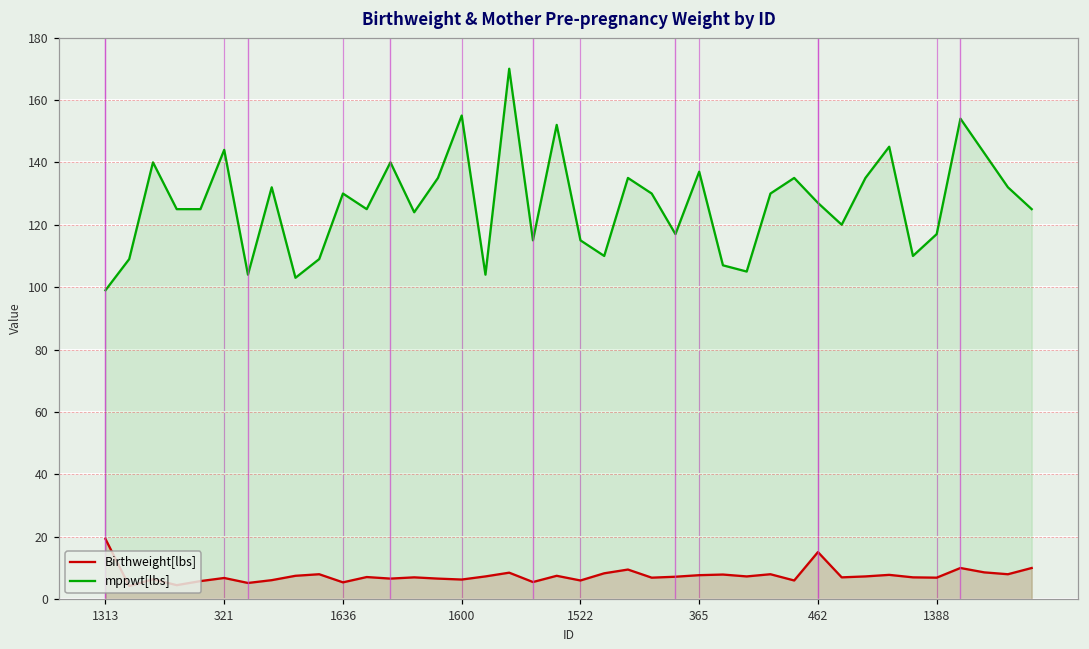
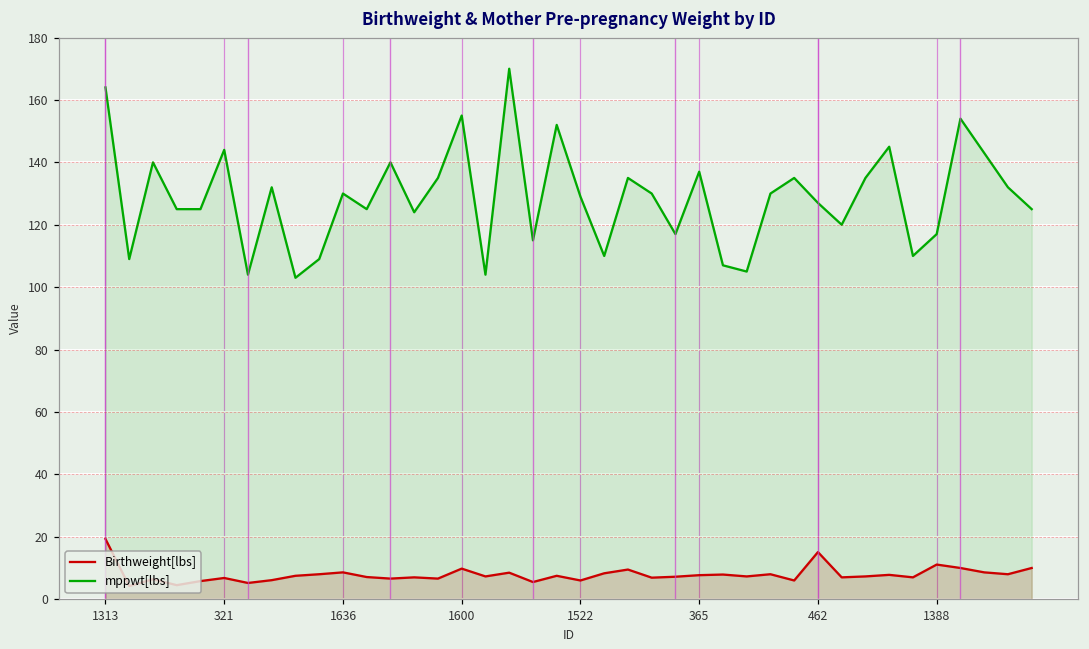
  {
    "Birthweight[lbs]": {
      "1313": 19,
      "321": 7,
-     "1636": 5,
-     "1600": 6,
+     "1636": 9,
+     "1600": 10,
      "1522": 6,
      "365": 8,
      "462": 15,
-     "1388": 7
+     "1388": 11
    },
    "mppwt[lbs]": {
-     "1313": 99,
+     "1313": 164,
      "321": 144,
      "1636": 130,
      "1600": 155,
-     "1522": 115,
+     "1522": 129,
      "365": 137,
      "462": 127,
      "1388": 117
    }
  }
